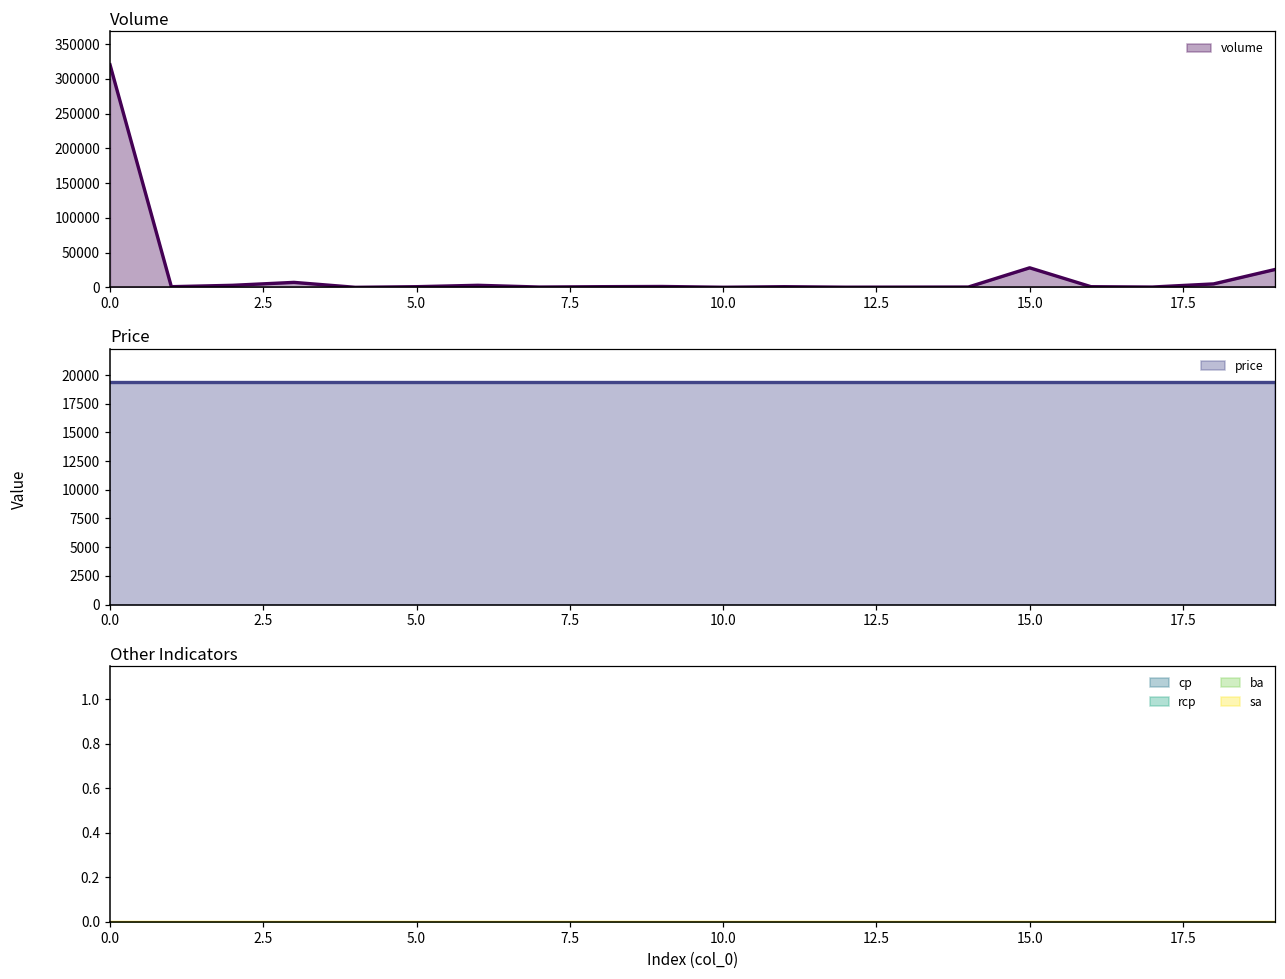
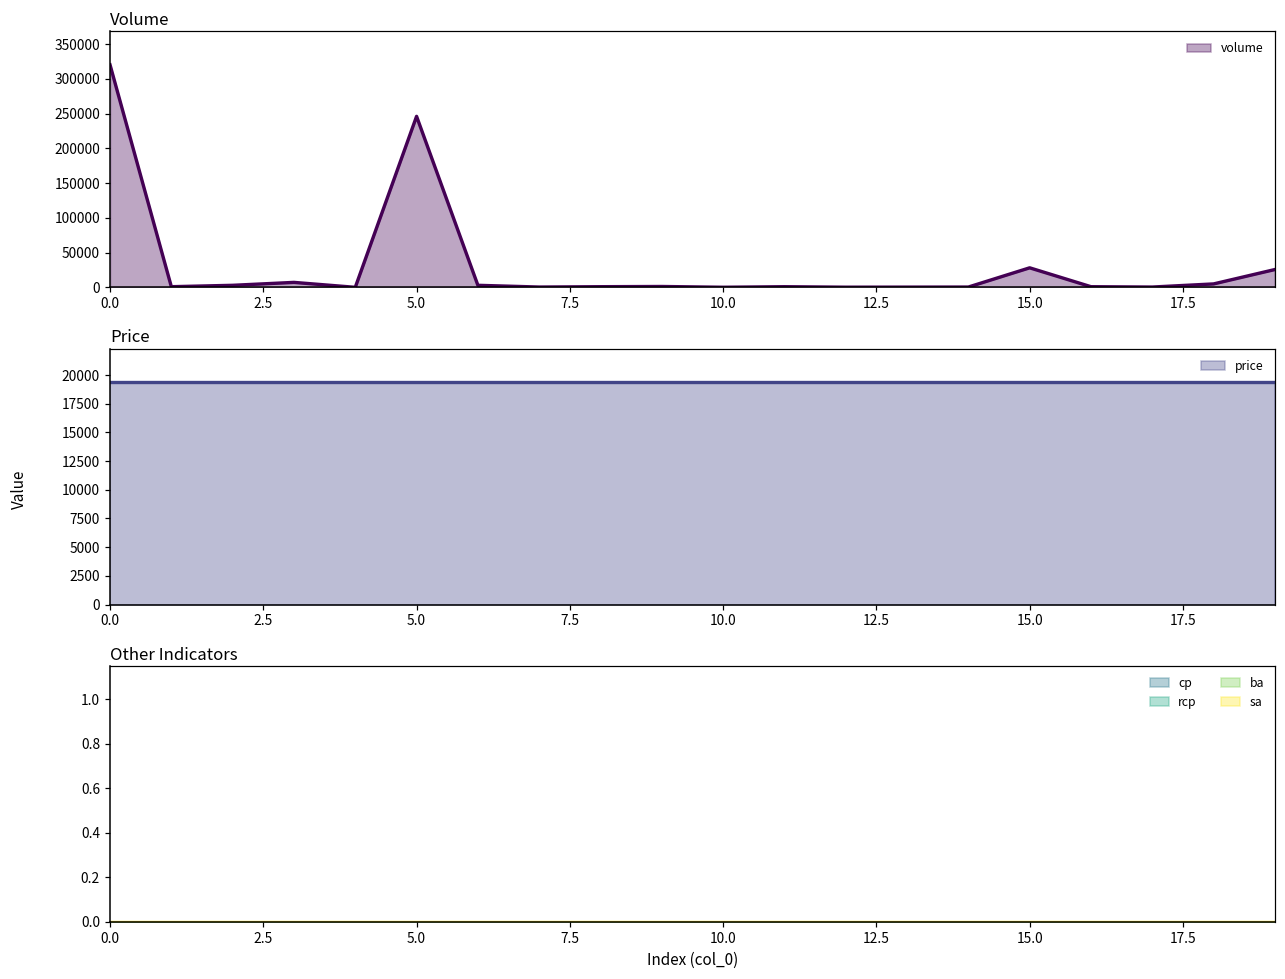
  {
    "Volume": {
      "0.0": 320000,
-     "5.0": 0,
+     "5.0": 250000,
      "10.0": 0,
      "15.0": 30000
    },
    "Price": {
      "0.0": 19400,
      "5.0": 19400,
      "10.0": 19400,
      "15.0": 19400
    },
    "Other Indicators": {
      "0.0": 0.00,
      "5.0": 0.00,
      "10.0": 0.00,
      "15.0": 0.00
    }
  }
